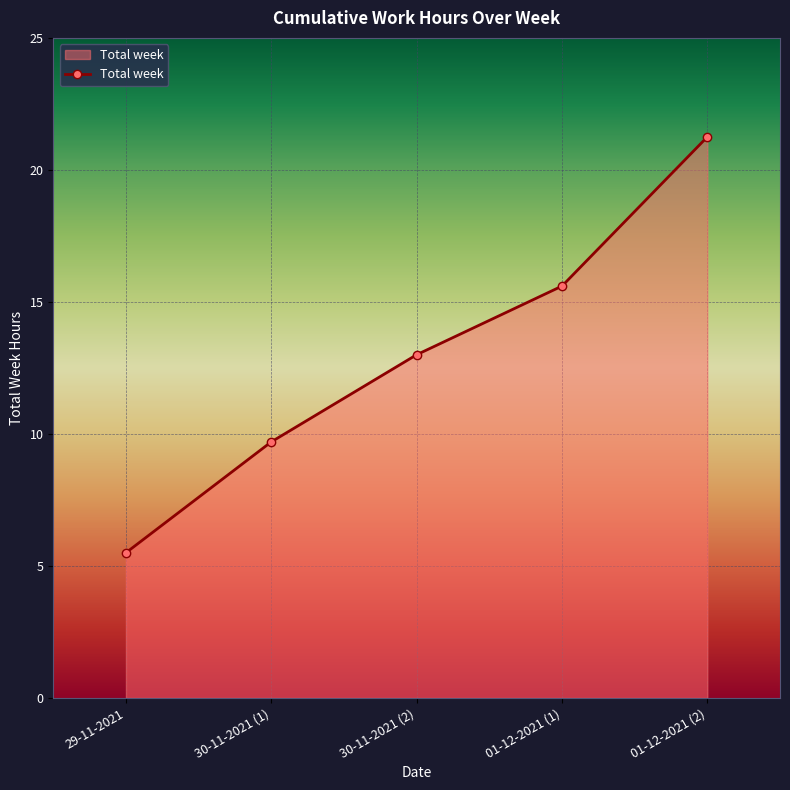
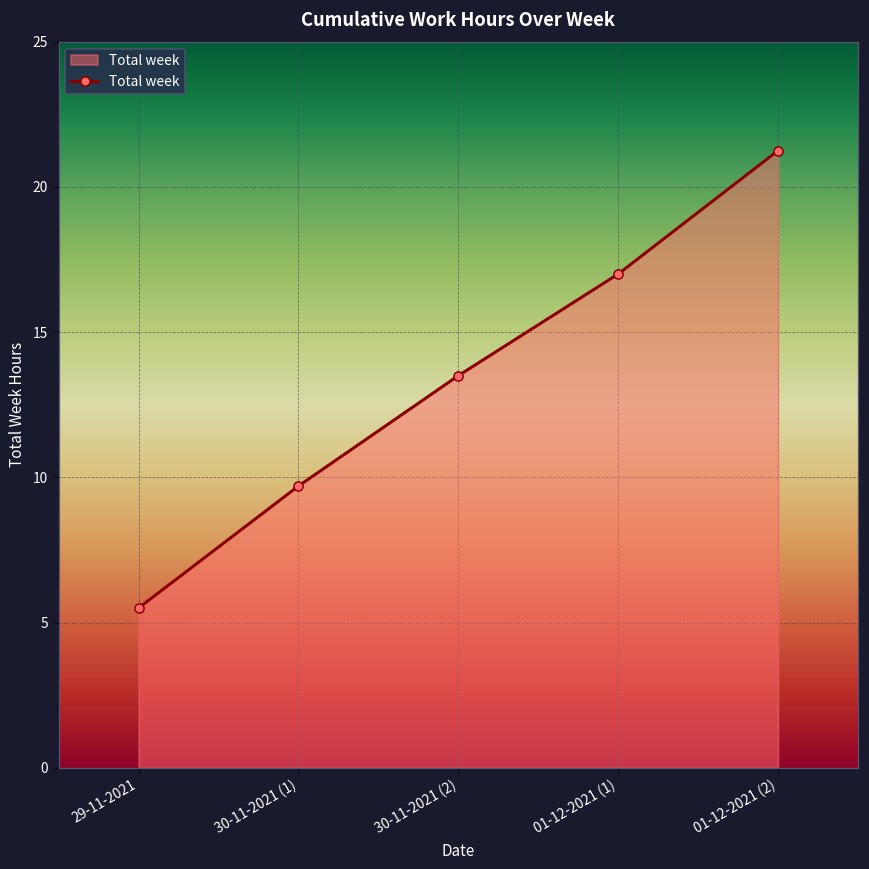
  {
    "29-11-2021": 5.5,
    "30-11-2021 (1)": 9.7,
-   "30-11-2021 (2)": 13.0,
-   "01-12-2021 (1)": 15.6,
+   "30-11-2021 (2)": 13.5,
+   "01-12-2021 (1)": 17.0,
    "01-12-2021 (2)": 21.3
  }
